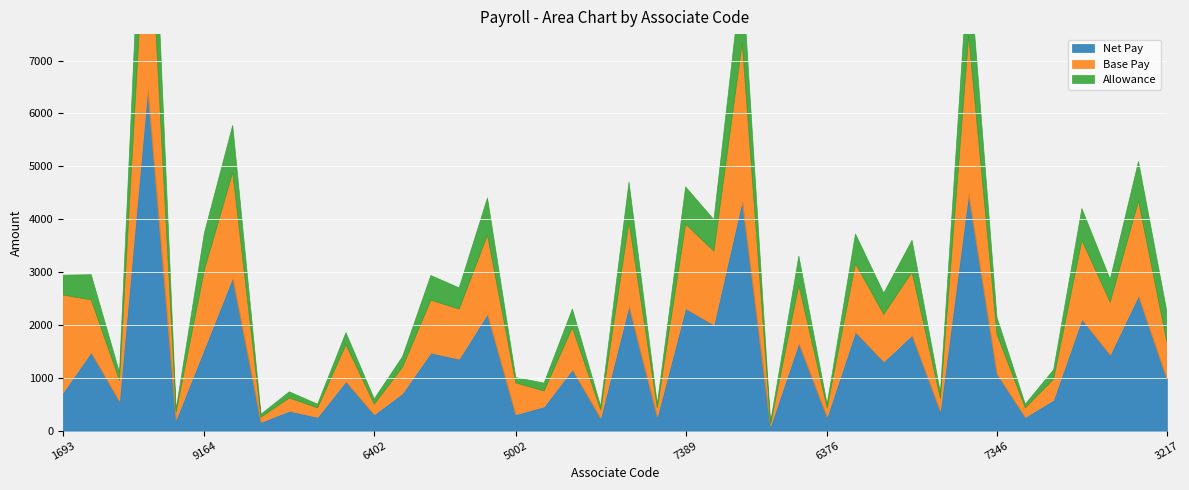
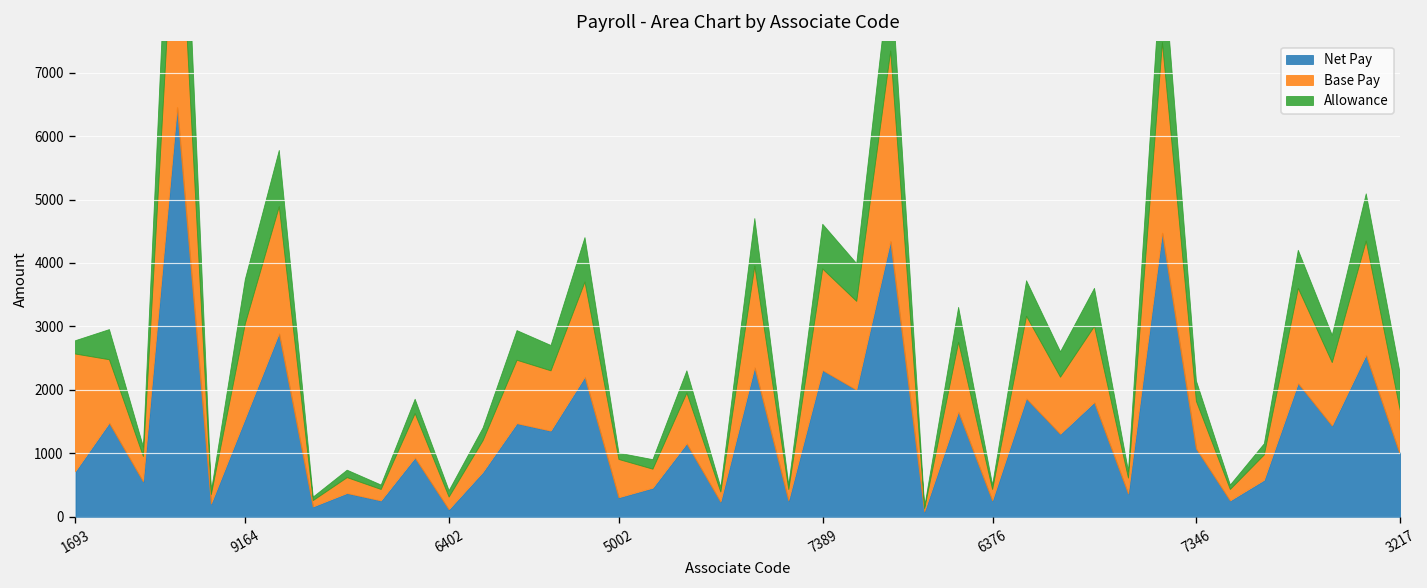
  {
    "Net Pay": {
      "1693": 700,
      "9164": 1500,
-     "6402": 300,
+     "6402": 100,
      "5002": 300,
      "7389": 2300,
      "6376": 300,
      "7346": 1100,
      "3217": 1000
    },
    "Base Pay": {
      "1693": 1900,
      "9164": 1500,
      "6402": 200,
      "5002": 600,
      "7389": 1600,
      "6376": 200,
      "7346": 800,
      "3217": 700
    },
    "Allowance": {
-     "1693": 400,
+     "1693": 200,
      "9164": 700,
      "6402": 100,
      "5002": 100,
      "7389": 700,
      "6376": 100,
      "7346": 300,
      "3217": 600
    }
  }
